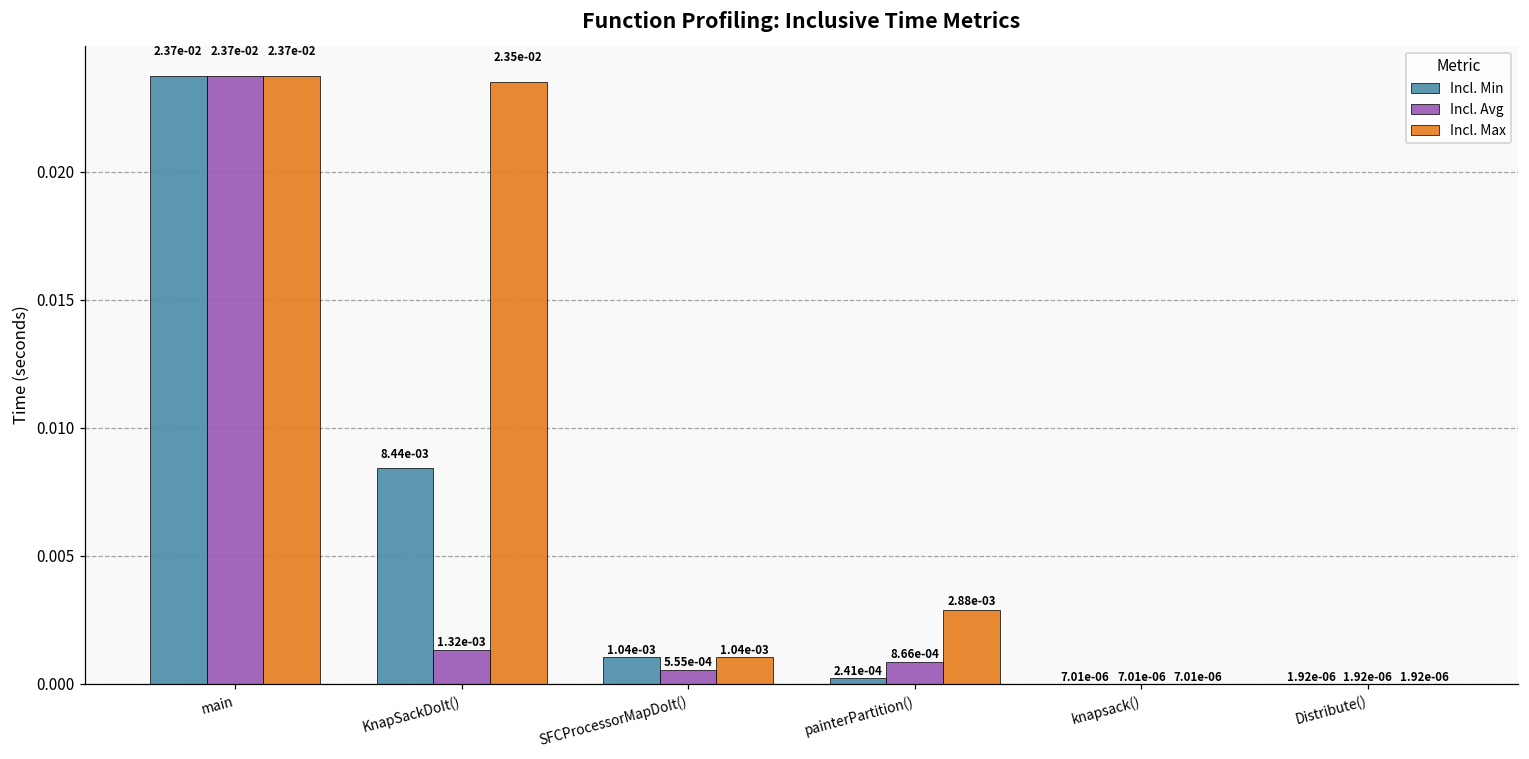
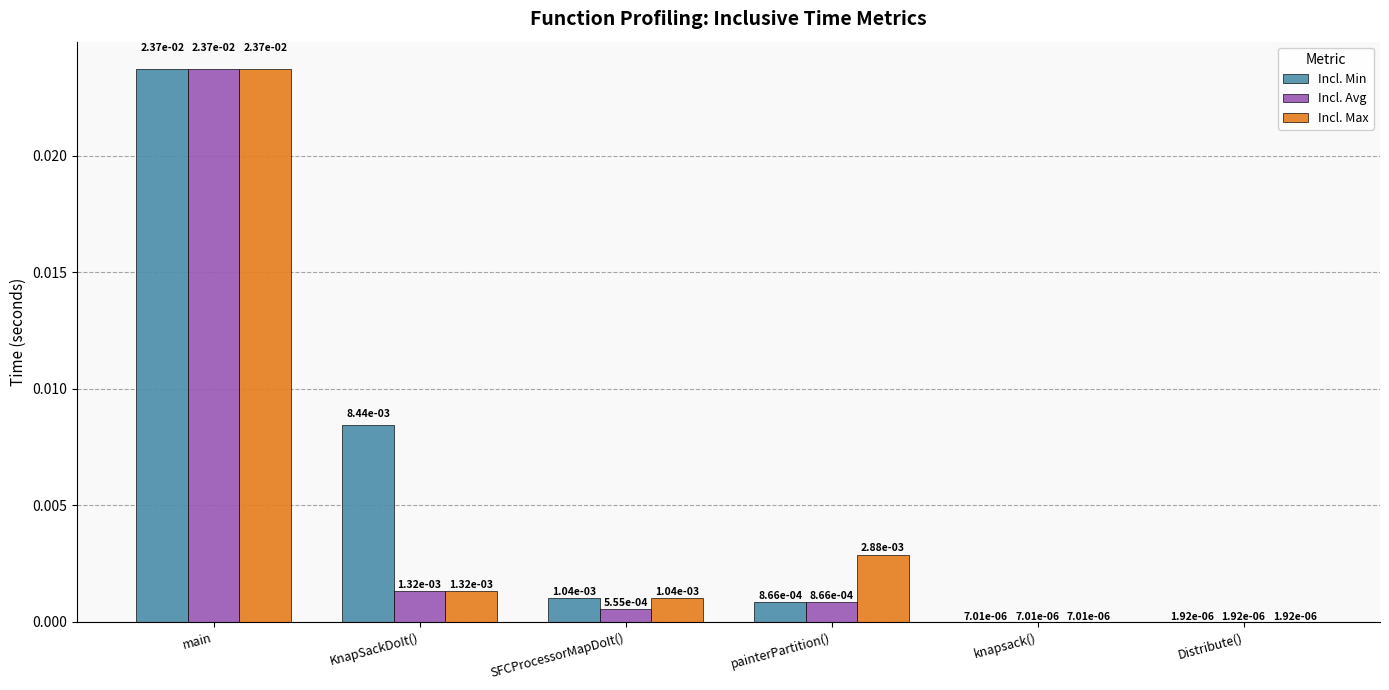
  {
    "Incl. Min": {
      "main": "2.37e-02",
      "KnapSackDoIt()": "8.44e-03",
      "SFCProcessorMapDoIt()": "1.04e-03",
-     "painterPartition()": "2.41e-04",
+     "painterPartition()": "8.66e-04",
      "knapsack()": "7.01e-06",
      "Distribute()": "1.92e-06"
    },
    "Incl. Avg": {
      "main": "2.37e-02",
      "KnapSackDoIt()": "1.32e-03",
      "SFCProcessorMapDoIt()": "5.55e-04",
      "painterPartition()": "8.66e-04",
      "knapsack()": "7.01e-06",
      "Distribute()": "1.92e-06"
    },
    "Incl. Max": {
      "main": "2.37e-02",
-     "KnapSackDoIt()": "2.35e-02",
+     "KnapSackDoIt()": "1.32e-03",
      "SFCProcessorMapDoIt()": "1.04e-03",
      "painterPartition()": "2.88e-03",
      "knapsack()": "7.01e-06",
      "Distribute()": "1.92e-06"
    }
  }
